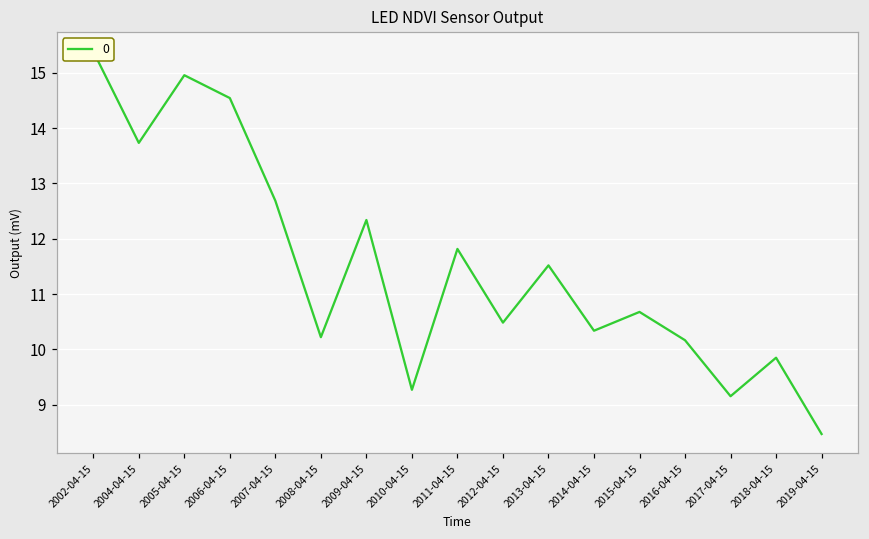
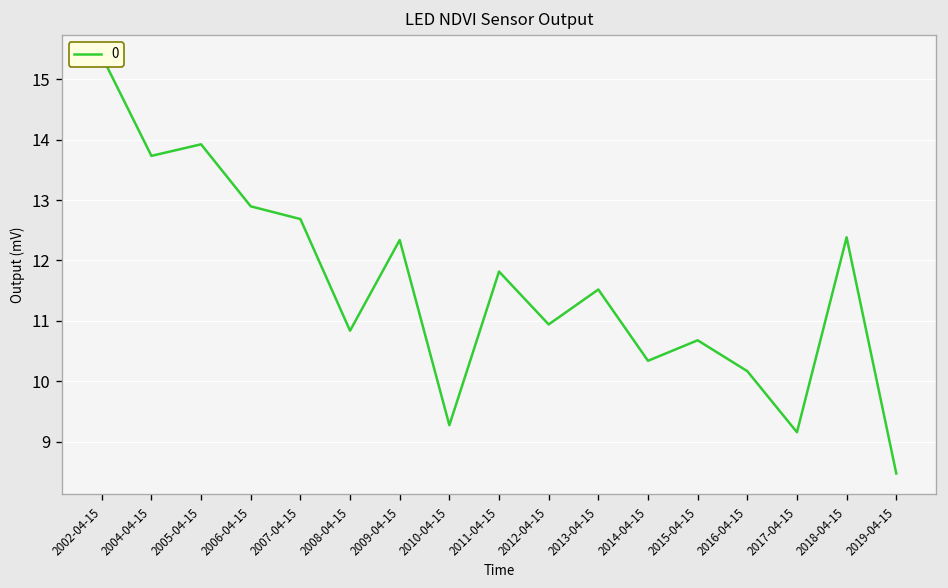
  {
    "2004-04-15": 13.7,
-   "2005-04-15": 15.0,
-   "2006-04-15": 14.5,
+   "2005-04-15": 13.9,
+   "2006-04-15": 12.9,
    "2007-04-15": 12.7,
-   "2008-04-15": 10.2,
+   "2008-04-15": 10.8,
    "2009-04-15": 12.3,
    "2010-04-15": 9.3,
    "2011-04-15": 11.8,
-   "2012-04-15": 10.5,
+   "2012-04-15": 10.9,
    "2013-04-15": 11.5,
    "2014-04-15": 10.3,
    "2015-04-15": 10.7,
    "2016-04-15": 10.2,
    "2017-04-15": 9.2,
-   "2018-04-15": 9.9,
+   "2018-04-15": 12.4,
    "2019-04-15": 8.5
  }
